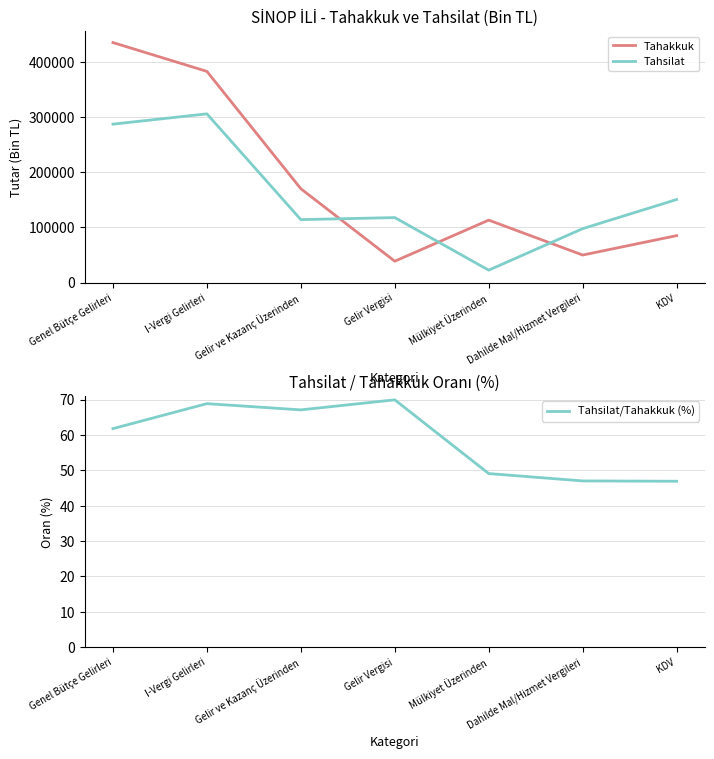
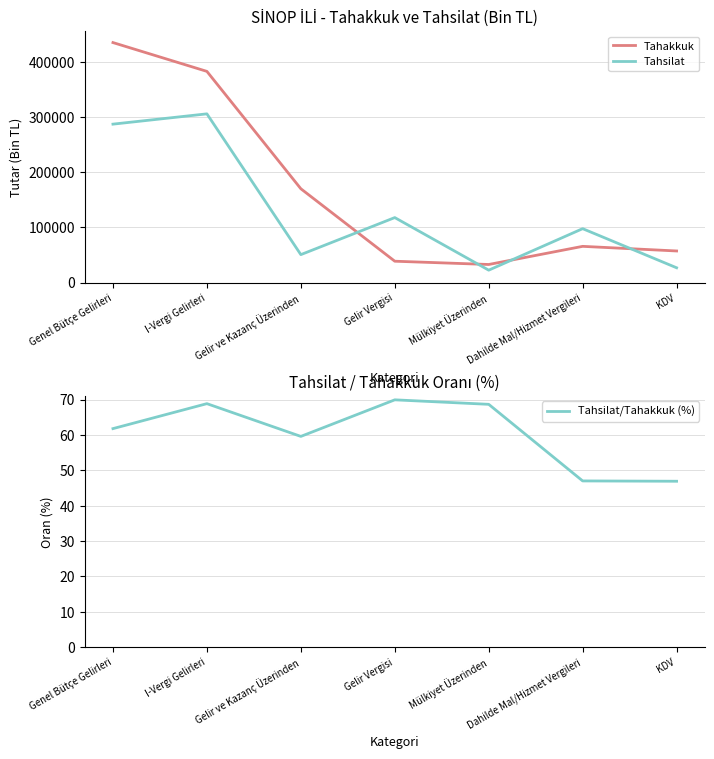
  {
    "SİNOP İLİ - Tahakkuk ve Tahsilat (Bin TL)": {
      "Tahakkuk": {
        "Genel Bütçe Gelirleri": 440000,
        "I-Vergi Gelirleri": 380000,
        "Gelir ve Kazanç Üzerinden": 170000,
        "Gelir Vergisi": 40000,
-       "Mülkiyet Üzerinden": 110000,
-       "Dahilde Mal/Hizmet Vergileri": 50000,
-       "KDV": 90000
+       "Mülkiyet Üzerinden": 30000,
+       "Dahilde Mal/Hizmet Vergileri": 70000,
+       "KDV": 60000
      },
      "Tahsilat": {
        "Genel Bütçe Gelirleri": 290000,
        "I-Vergi Gelirleri": 310000,
-       "Gelir ve Kazanç Üzerinden": 110000,
+       "Gelir ve Kazanç Üzerinden": 50000,
        "Gelir Vergisi": 120000,
        "Mülkiyet Üzerinden": 20000,
        "Dahilde Mal/Hizmet Vergileri": 100000,
-       "KDV": 150000
+       "KDV": 30000
      }
    },
    "Tahsilat / Tahakkuk Oranı (%)": {
      "Genel Bütçe Gelirleri": 62,
      "I-Vergi Gelirleri": 69,
-     "Gelir ve Kazanç Üzerinden": 67,
+     "Gelir ve Kazanç Üzerinden": 60,
      "Gelir Vergisi": 70,
-     "Mülkiyet Üzerinden": 49,
+     "Mülkiyet Üzerinden": 69,
      "Dahilde Mal/Hizmet Vergileri": 47,
      "KDV": 47
    }
  }
